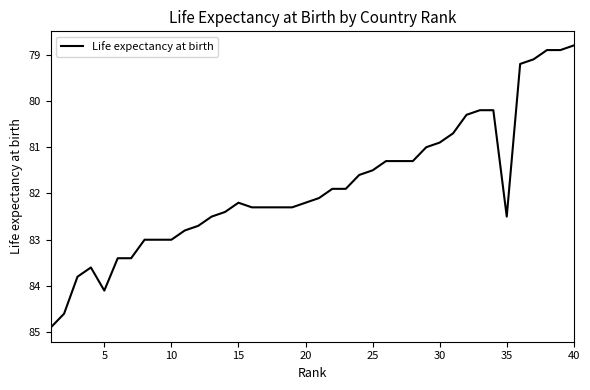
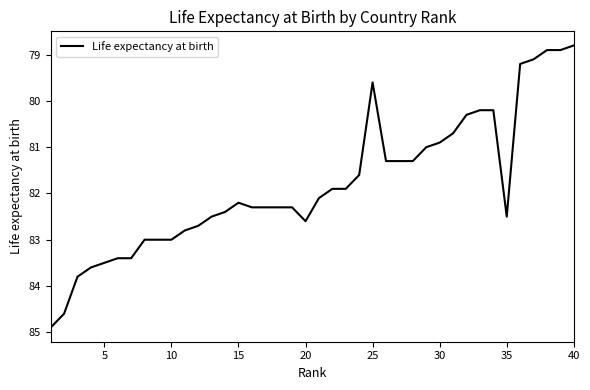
  {
-   "5": 84.1,
+   "5": 83.5,
    "10": 83.0,
    "15": 82.2,
-   "20": 82.2,
-   "25": 81.5,
+   "20": 82.6,
+   "25": 79.6,
    "30": 80.9,
    "35": 82.5,
    "40": 78.8
  }
